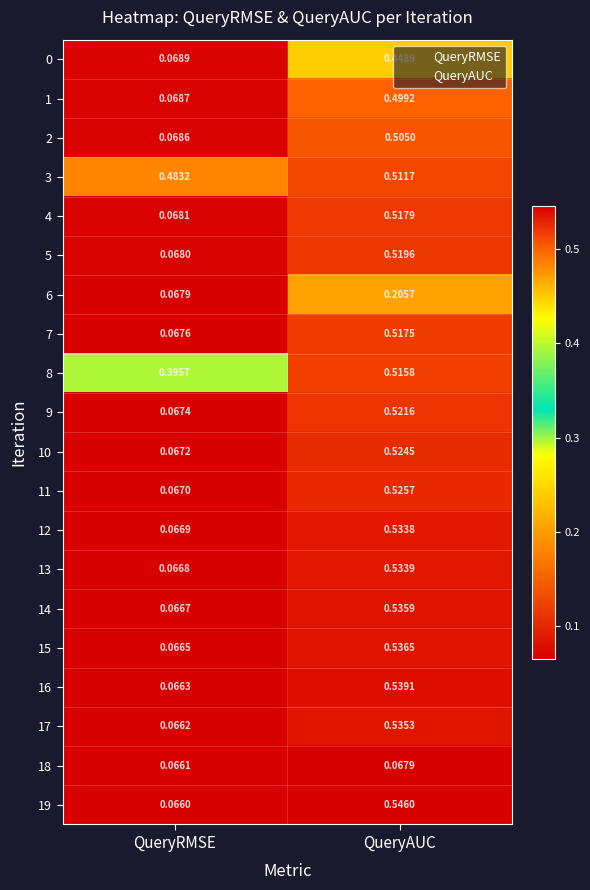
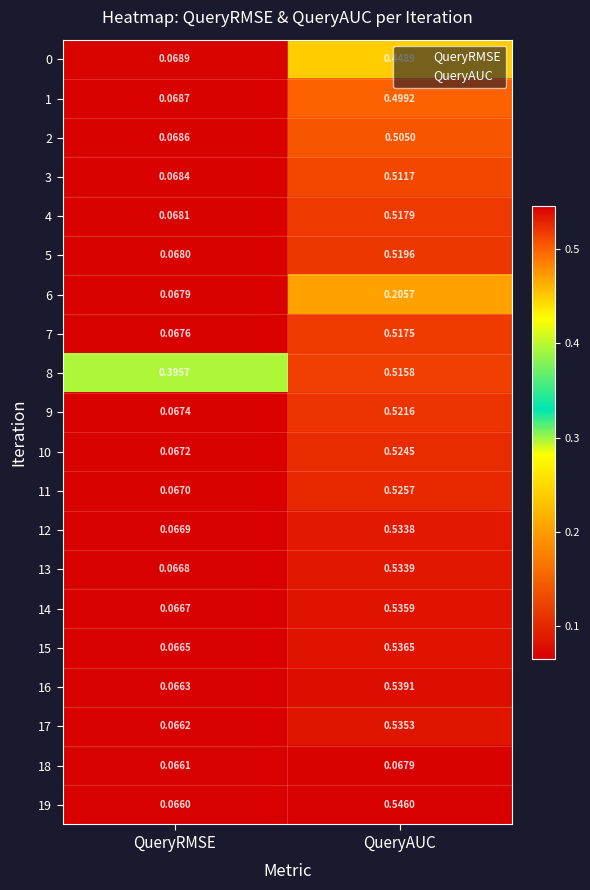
  {
    "0": {
      "QueryRMSE": 0.0689
    },
    "1": {
      "QueryRMSE": 0.0687,
      "QueryAUC": 0.4992
    },
    "2": {
      "QueryRMSE": 0.0686,
      "QueryAUC": 0.5050
    },
    "3": {
-     "QueryRMSE": 0.4832,
+     "QueryRMSE": 0.0684,
      "QueryAUC": 0.5117
    },
    "4": {
      "QueryRMSE": 0.0681,
      "QueryAUC": 0.5179
    },
    "5": {
      "QueryRMSE": 0.0680,
      "QueryAUC": 0.5196
    },
    "6": {
      "QueryRMSE": 0.0679,
      "QueryAUC": 0.2057
    },
    "7": {
      "QueryRMSE": 0.0676,
      "QueryAUC": 0.5175
    },
    "8": {
      "QueryRMSE": 0.3957,
      "QueryAUC": 0.5158
    },
    "9": {
      "QueryRMSE": 0.0674,
      "QueryAUC": 0.5216
    },
    "10": {
      "QueryRMSE": 0.0672,
      "QueryAUC": 0.5245
    },
    "11": {
      "QueryRMSE": 0.0670,
      "QueryAUC": 0.5257
    },
    "12": {
      "QueryRMSE": 0.0669,
      "QueryAUC": 0.5338
    },
    "13": {
      "QueryRMSE": 0.0668,
      "QueryAUC": 0.5339
    },
    "14": {
      "QueryRMSE": 0.0667,
      "QueryAUC": 0.5359
    },
    "15": {
      "QueryRMSE": 0.0665,
      "QueryAUC": 0.5365
    },
    "16": {
      "QueryRMSE": 0.0663,
      "QueryAUC": 0.5391
    },
    "17": {
      "QueryRMSE": 0.0662,
      "QueryAUC": 0.5353
    },
    "18": {
      "QueryRMSE": 0.0661,
      "QueryAUC": 0.0679
    },
    "19": {
      "QueryRMSE": 0.0660,
      "QueryAUC": 0.5460
    }
  }
